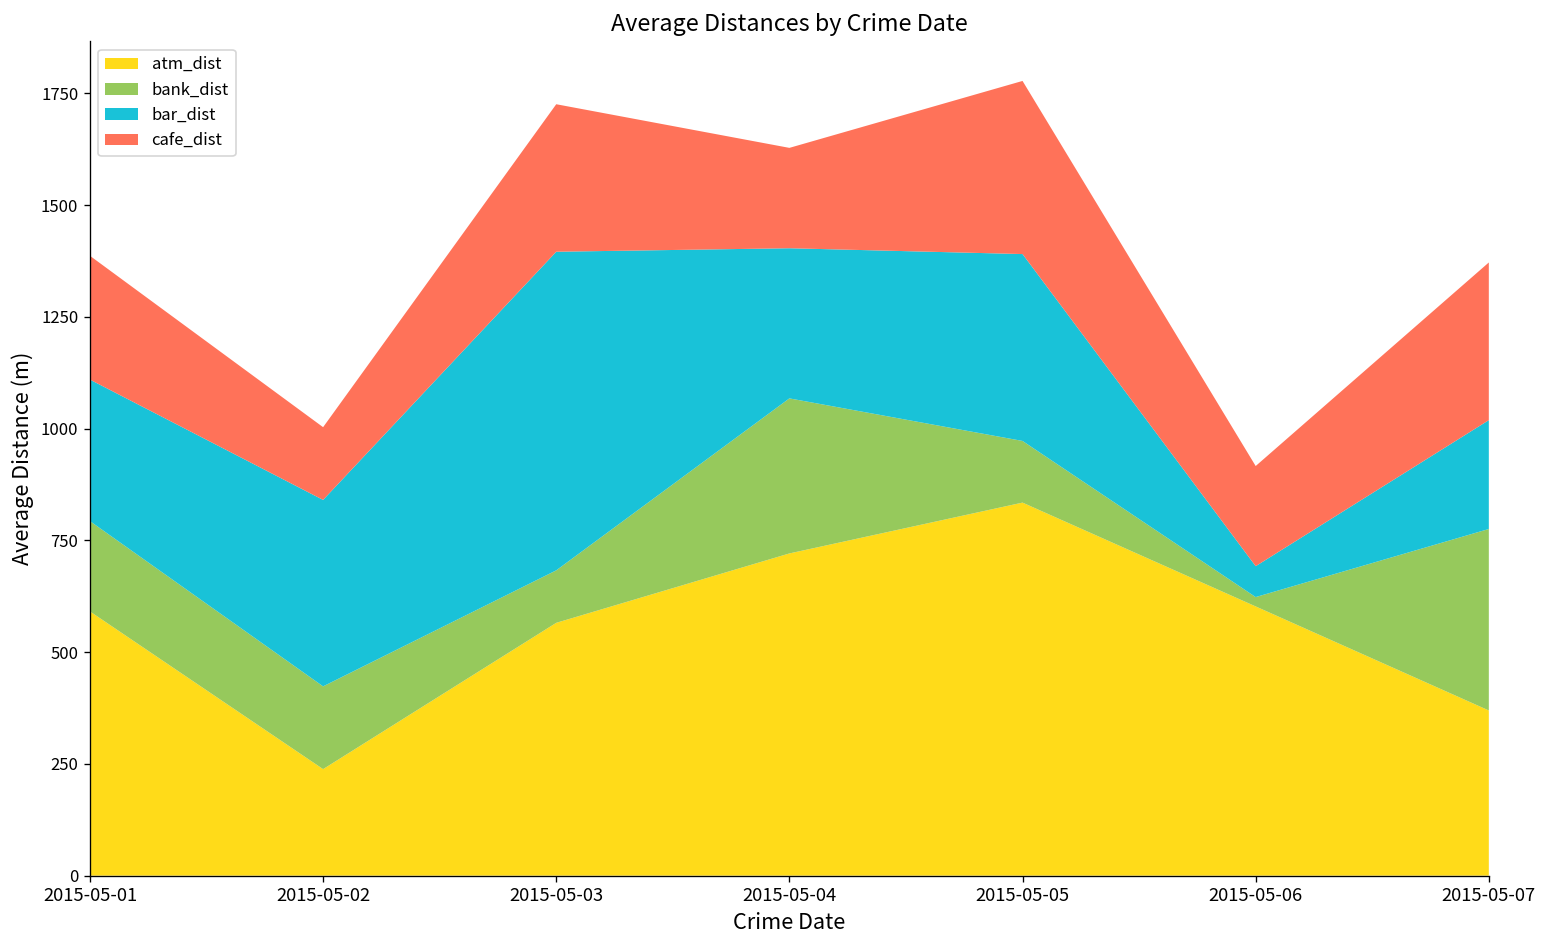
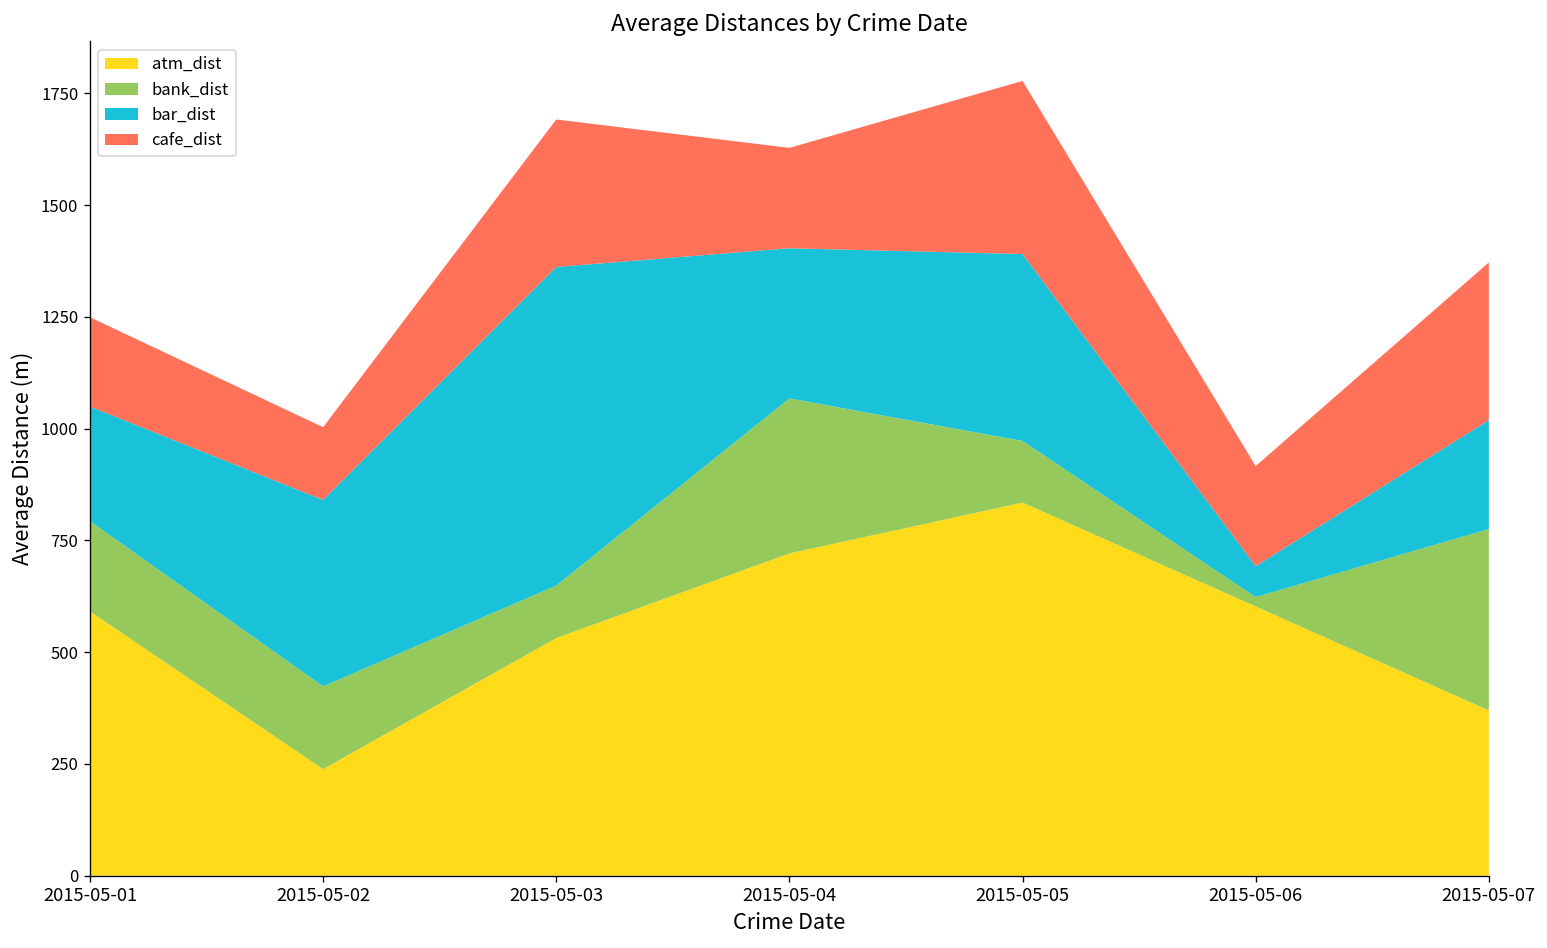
  {
    "atm_dist": {
      "2015-05-01": 590,
      "2015-05-02": 240,
-     "2015-05-03": 570,
+     "2015-05-03": 530,
      "2015-05-04": 720,
      "2015-05-05": 830,
      "2015-05-06": 600,
      "2015-05-07": 370
    },
    "bank_dist": {
      "2015-05-01": 200,
      "2015-05-02": 190,
      "2015-05-03": 120,
      "2015-05-04": 350,
      "2015-05-05": 140,
      "2015-05-06": 20,
      "2015-05-07": 410
    },
    "bar_dist": {
-     "2015-05-01": 320,
+     "2015-05-01": 260,
      "2015-05-02": 420,
      "2015-05-03": 710,
      "2015-05-04": 340,
      "2015-05-05": 420,
      "2015-05-06": 70,
      "2015-05-07": 240
    },
    "cafe_dist": {
-     "2015-05-01": 280,
+     "2015-05-01": 200,
      "2015-05-02": 160,
      "2015-05-03": 330,
      "2015-05-04": 220,
      "2015-05-05": 390,
      "2015-05-06": 220,
      "2015-05-07": 350
    }
  }
